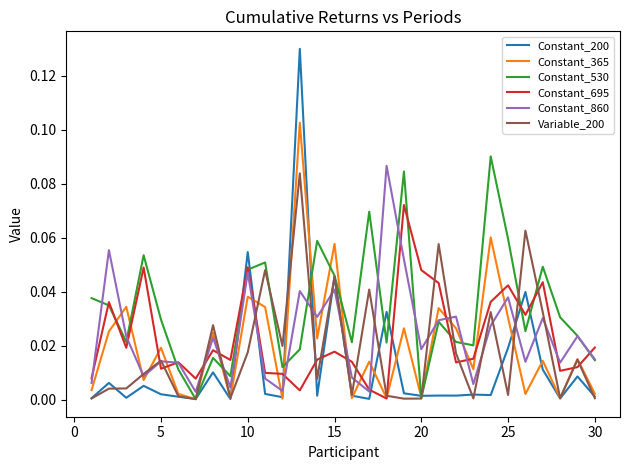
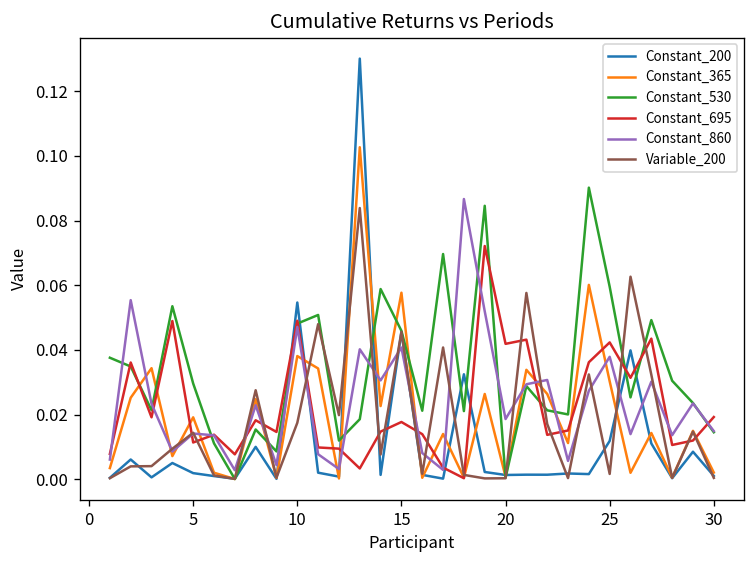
  {
    "Constant_200": {
      "5": 0.002,
      "10": 0.055,
-     "25": 0.019
+     "25": 0.012
    },
    "Constant_365": {
      "5": 0.019,
      "10": 0.038,
      "15": 0.058,
      "25": 0.030,
      "30": 0.002
    },
    "Constant_530": {
      "5": 0.030,
      "25": 0.060
    },
    "Constant_695": {
      "5": 0.011,
      "15": 0.018,
-     "20": 0.048,
+     "20": 0.042,
      "25": 0.042,
      "30": 0.019
    },
    "Constant_860": {
      "10": 0.047,
      "15": 0.041,
      "20": 0.019,
      "25": 0.038
    },
    "Variable_200": {
      "10": 0.017,
      "25": 0.002
    }
  }
